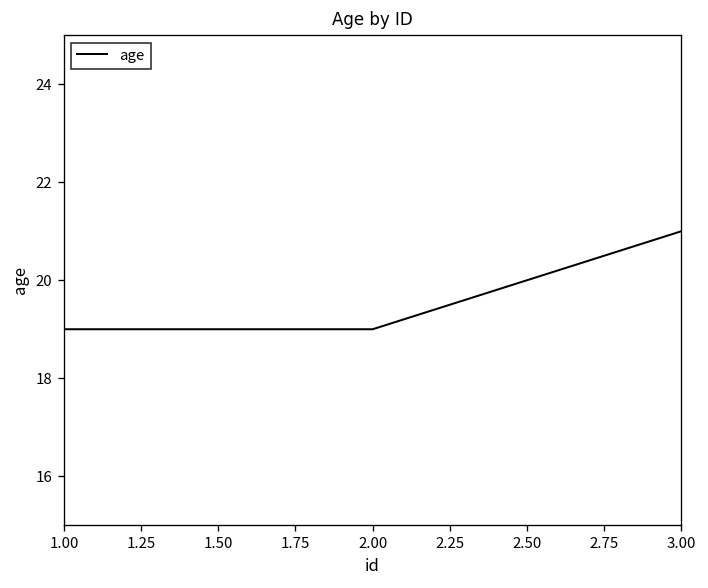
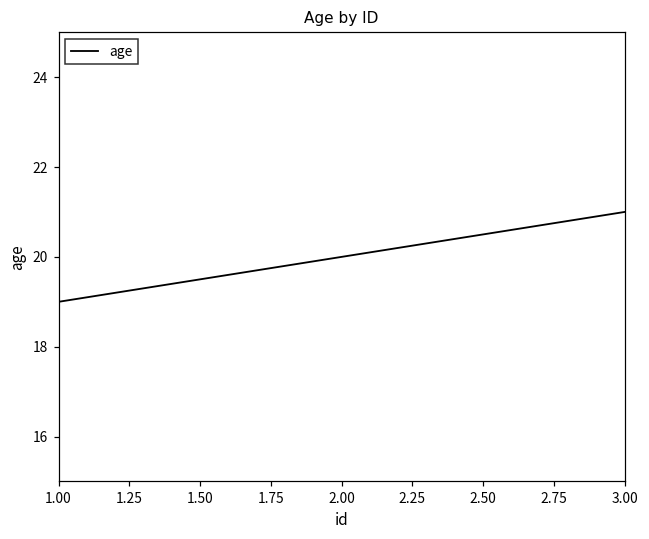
  {
    "1.00": 19,
-   "2.00": 19,
+   "2.00": 20,
    "3.00": 21
  }
